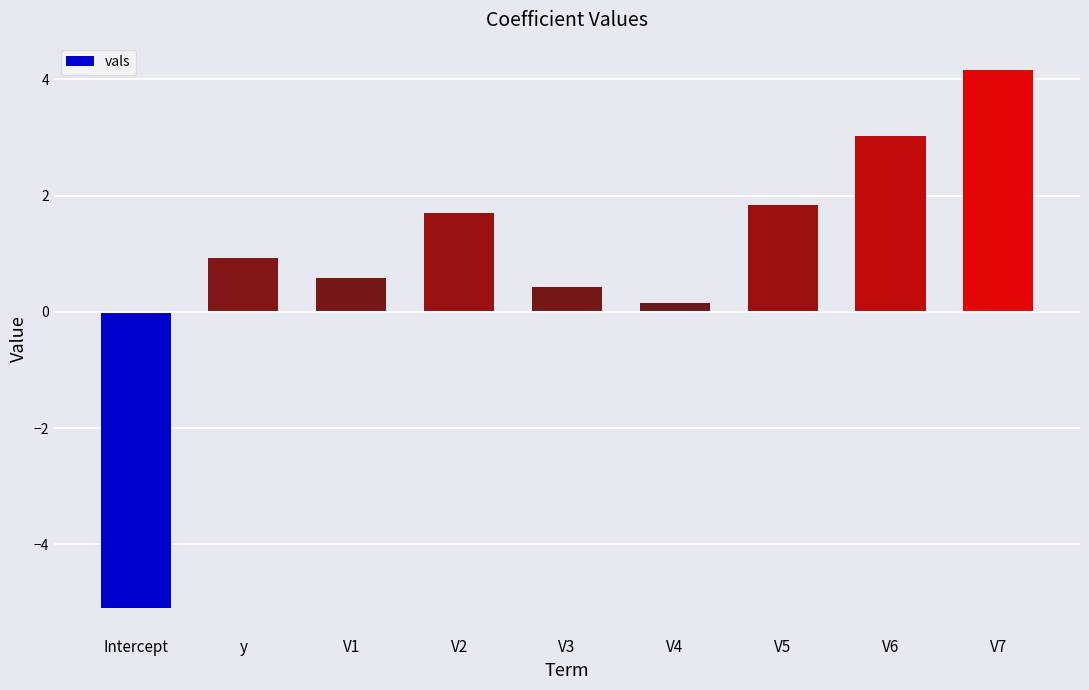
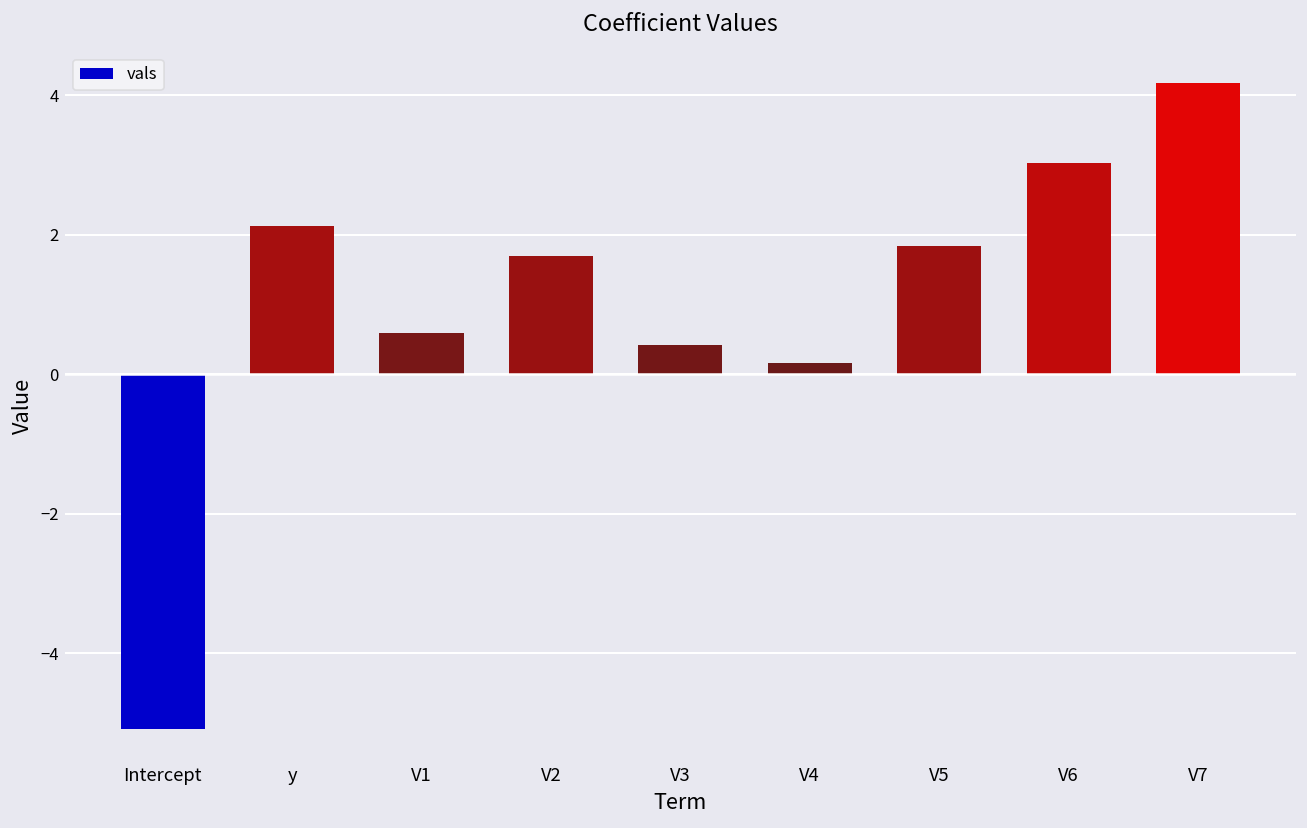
  {
    "Intercept": -5.1,
-   "y": 0.9,
+   "y": 2.1,
    "V1": 0.6,
    "V2": 1.7,
    "V3": 0.4,
    "V4": 0.2,
    "V5": 1.8,
    "V6": 3.0,
    "V7": 4.2
  }
